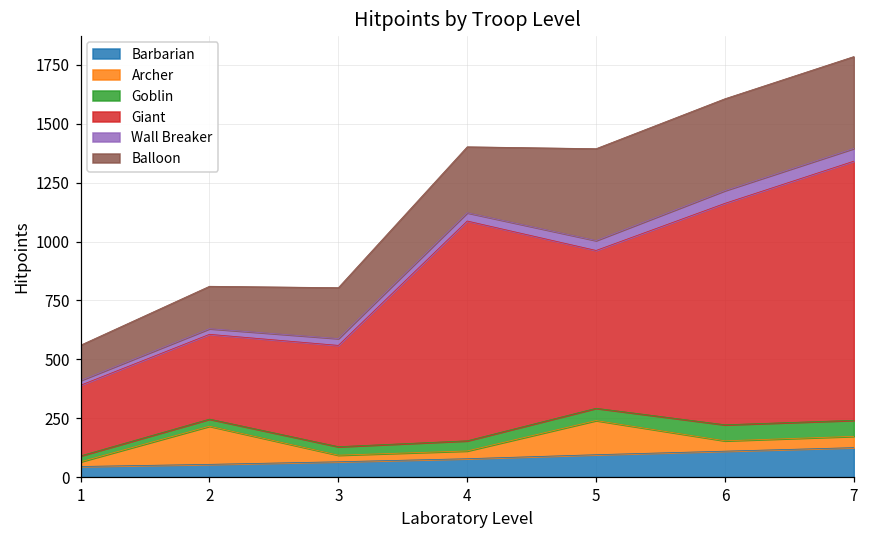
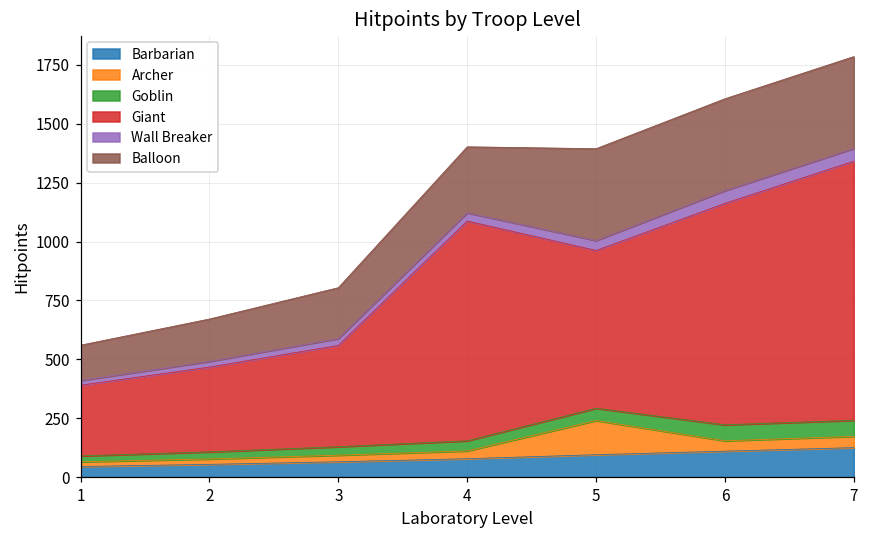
  {
    "Barbarian": {
      "1": 50,
      "2": 50,
      "3": 70,
      "4": 80,
      "5": 100,
      "6": 110,
      "7": 130
    },
    "Archer": {
      "1": 20,
-     "2": 160,
+     "2": 20,
      "3": 30,
      "4": 30,
      "5": 150,
      "6": 40,
      "7": 50
    },
    "Goblin": {
      "1": 30,
      "2": 30,
      "3": 40,
      "4": 40,
      "5": 50,
      "6": 70,
      "7": 70
    },
    "Giant": {
      "1": 300,
      "2": 360,
      "3": 430,
      "4": 930,
      "5": 670,
      "6": 940,
      "7": 1100
    },
    "Wall Breaker": {
      "1": 20,
      "2": 20,
      "3": 30,
      "4": 40,
      "5": 40,
      "6": 50,
      "7": 50
    },
    "Balloon": {
      "1": 150,
      "2": 180,
      "3": 220,
      "4": 280,
      "5": 390,
      "6": 390,
      "7": 390
    }
  }
